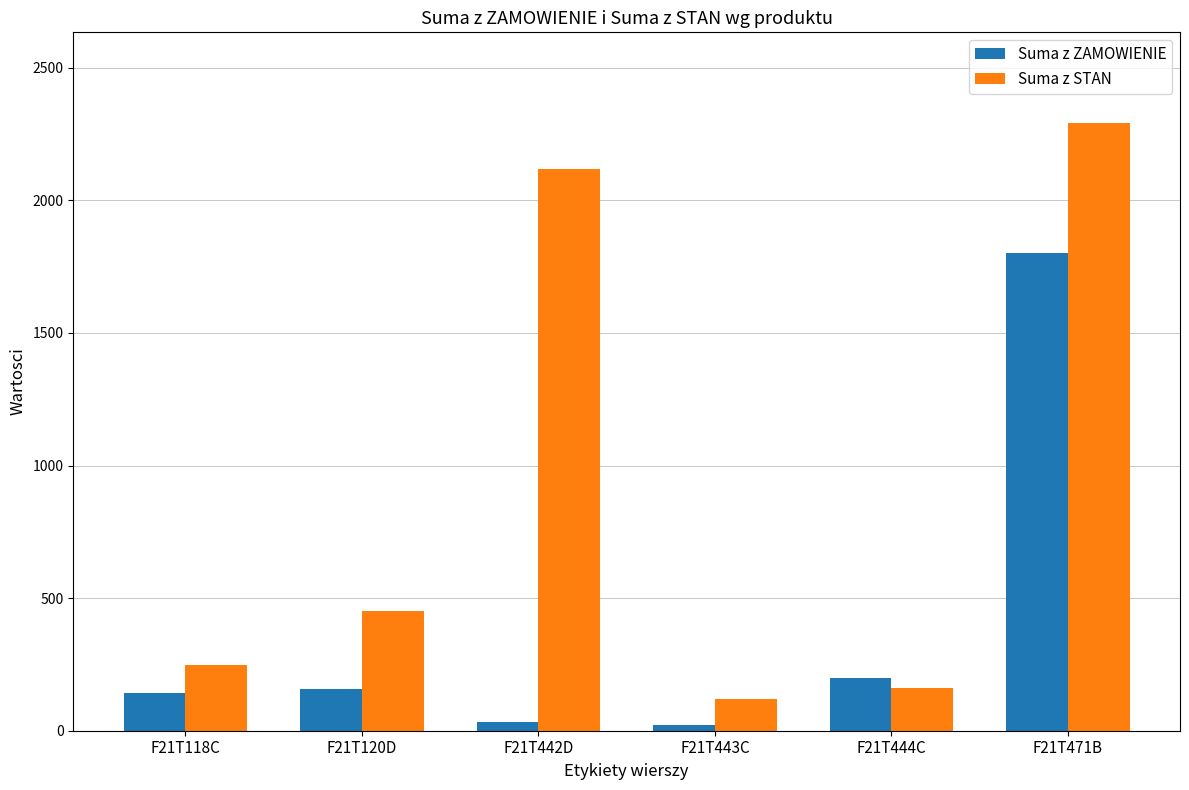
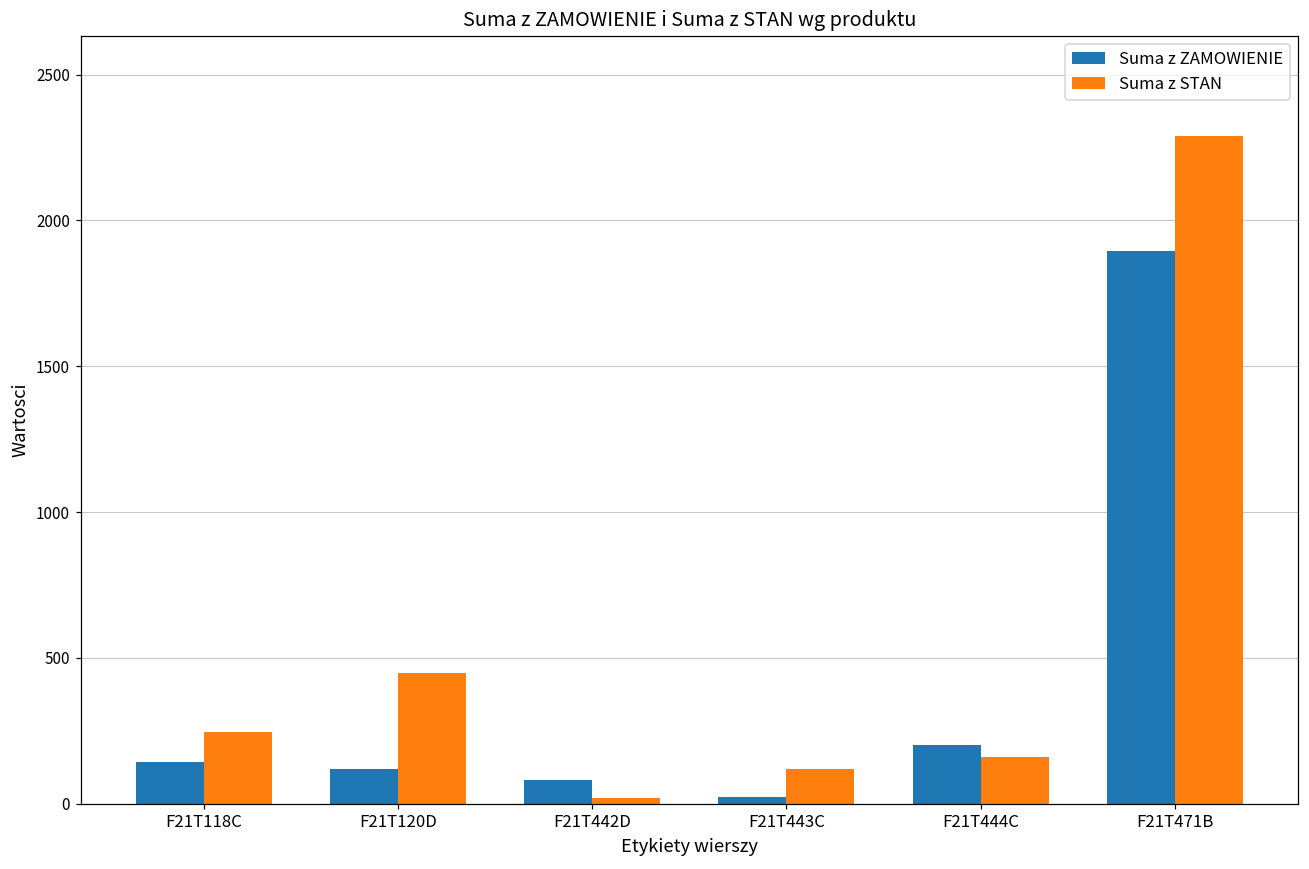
  {
    "Suma z ZAMOWIENIE": {
      "F21T118C": 140,
-     "F21T120D": 160,
-     "F21T442D": 30,
+     "F21T120D": 120,
+     "F21T442D": 80,
      "F21T443C": 20,
      "F21T444C": 200,
-     "F21T471B": 1800
+     "F21T471B": 1900
    },
    "Suma z STAN": {
      "F21T118C": 250,
      "F21T120D": 450,
-     "F21T442D": 2120,
+     "F21T442D": 20,
      "F21T443C": 120,
      "F21T444C": 160,
      "F21T471B": 2290
    }
  }
